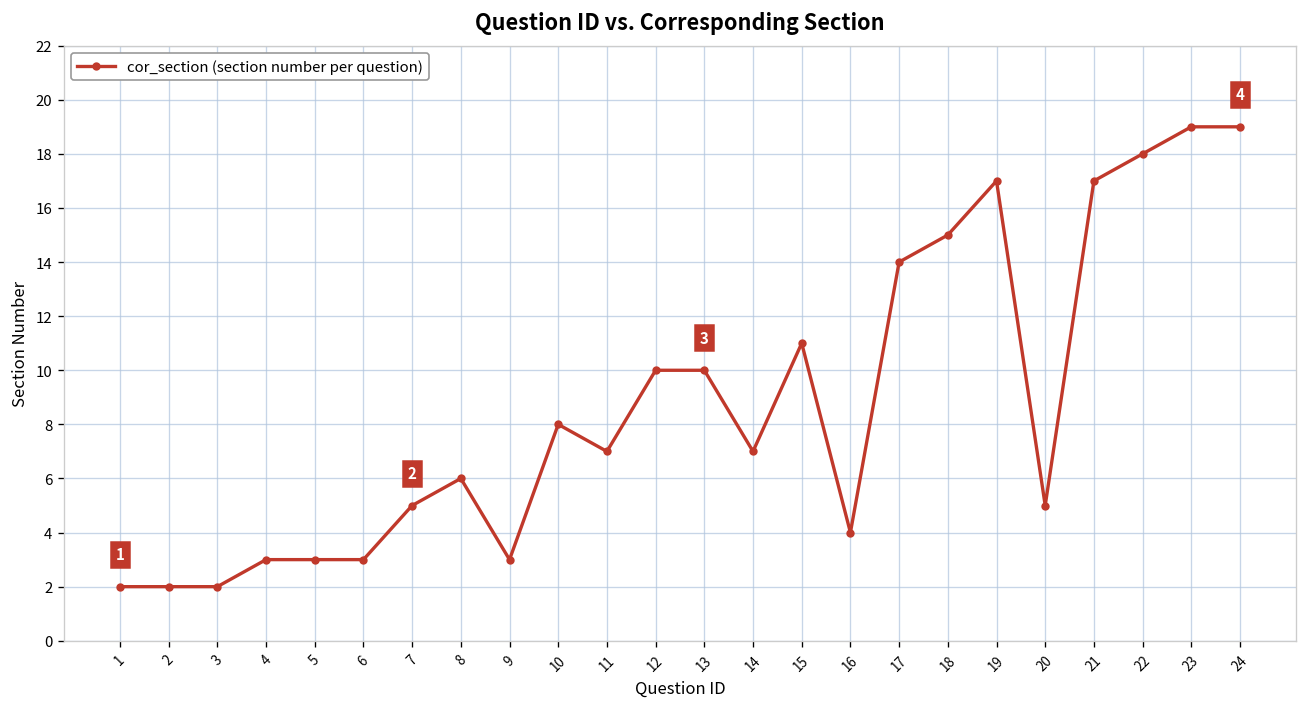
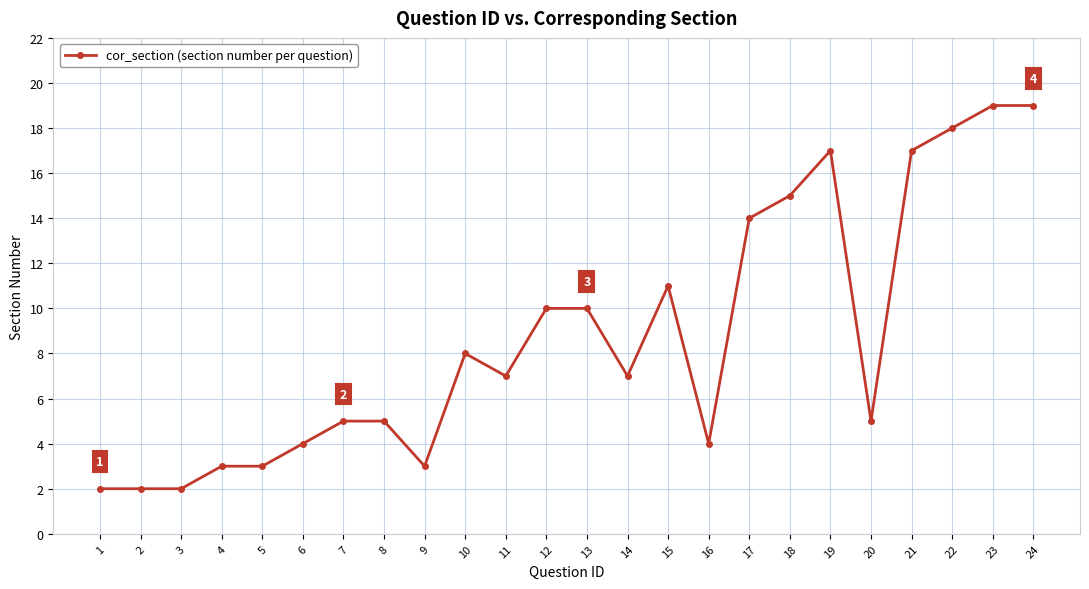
  {
    "2": 2,
    "3": 2,
    "4": 3,
    "5": 3,
-   "6": 3,
-   "8": 6,
+   "6": 4,
+   "8": 5,
    "9": 3,
    "10": 8,
    "11": 7,
    "12": 10,
    "14": 7,
    "15": 11,
    "16": 4,
    "17": 14,
    "18": 15,
    "19": 17,
    "20": 5,
    "21": 17,
    "22": 18,
    "23": 19
  }
